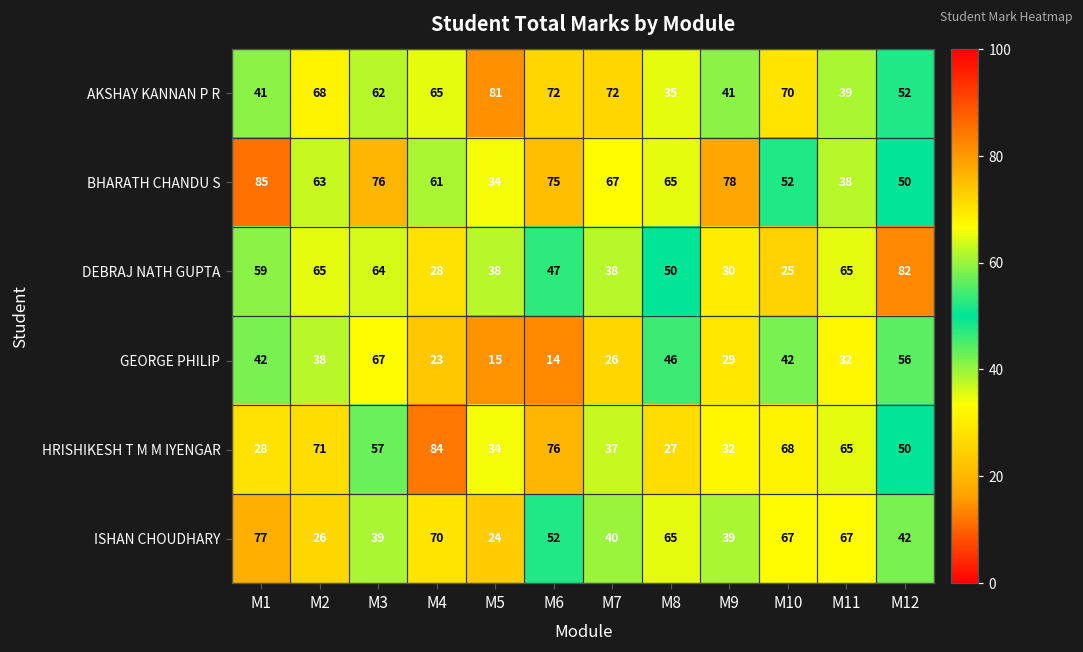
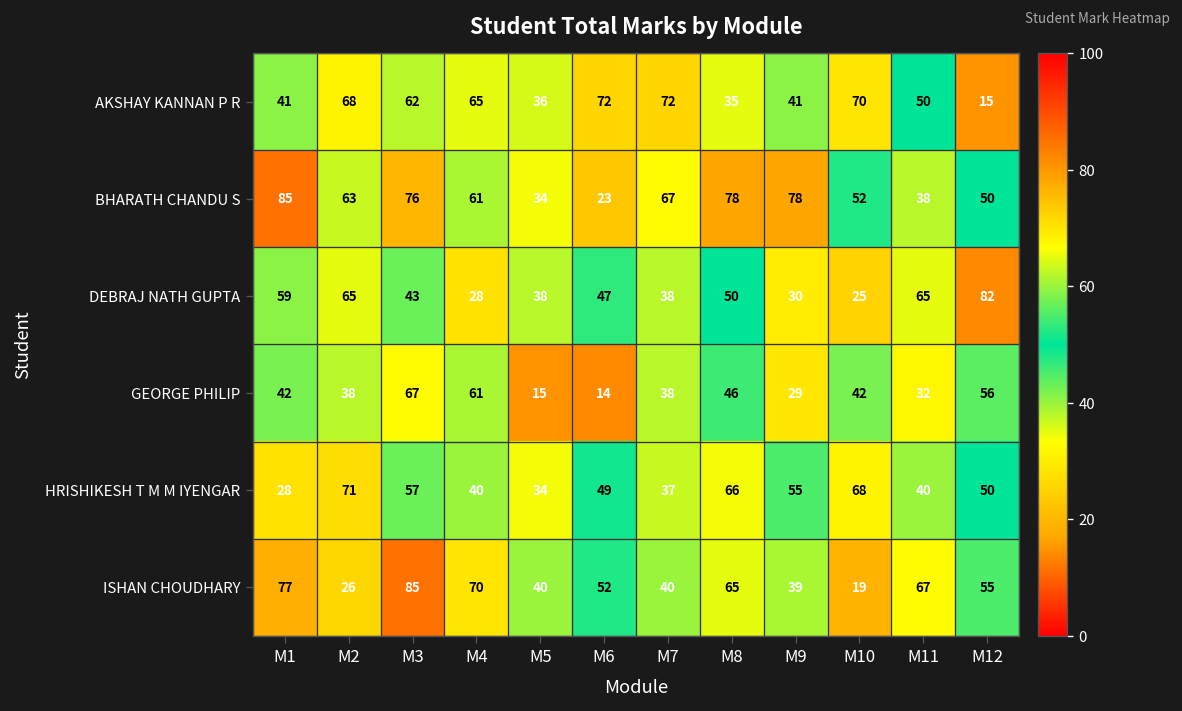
  {
    "AKSHAY KANNAN P R": {
      "M1": 41,
      "M2": 68,
      "M3": 62,
      "M4": 65,
-     "M5": 81,
+     "M5": 36,
      "M6": 72,
      "M7": 72,
      "M8": 35,
      "M9": 41,
      "M10": 70,
-     "M11": 39,
-     "M12": 52
+     "M11": 50,
+     "M12": 15
    },
    "BHARATH CHANDU S": {
      "M1": 85,
      "M2": 63,
      "M3": 76,
      "M4": 61,
      "M5": 34,
-     "M6": 75,
+     "M6": 23,
      "M7": 67,
-     "M8": 65,
+     "M8": 78,
      "M9": 78,
      "M10": 52,
      "M11": 38,
      "M12": 50
    },
    "DEBRAJ NATH GUPTA": {
      "M1": 59,
      "M2": 65,
-     "M3": 64,
+     "M3": 43,
      "M4": 28,
      "M5": 38,
      "M6": 47,
      "M7": 38,
      "M8": 50,
      "M9": 30,
      "M10": 25,
      "M11": 65,
      "M12": 82
    },
    "GEORGE PHILIP": {
      "M1": 42,
      "M2": 38,
      "M3": 67,
-     "M4": 23,
+     "M4": 61,
      "M5": 15,
      "M6": 14,
-     "M7": 26,
+     "M7": 38,
      "M8": 46,
      "M9": 29,
      "M10": 42,
      "M11": 32,
      "M12": 56
    },
    "HRISHIKESH T M M IYENGAR": {
      "M1": 28,
      "M2": 71,
      "M3": 57,
-     "M4": 84,
+     "M4": 40,
      "M5": 34,
-     "M6": 76,
+     "M6": 49,
      "M7": 37,
-     "M8": 27,
-     "M9": 32,
+     "M8": 66,
+     "M9": 55,
      "M10": 68,
-     "M11": 65,
+     "M11": 40,
      "M12": 50
    },
    "ISHAN CHOUDHARY": {
      "M1": 77,
      "M2": 26,
-     "M3": 39,
+     "M3": 85,
      "M4": 70,
-     "M5": 24,
+     "M5": 40,
      "M6": 52,
      "M7": 40,
      "M8": 65,
      "M9": 39,
-     "M10": 67,
+     "M10": 19,
      "M11": 67,
-     "M12": 42
+     "M12": 55
    }
  }
